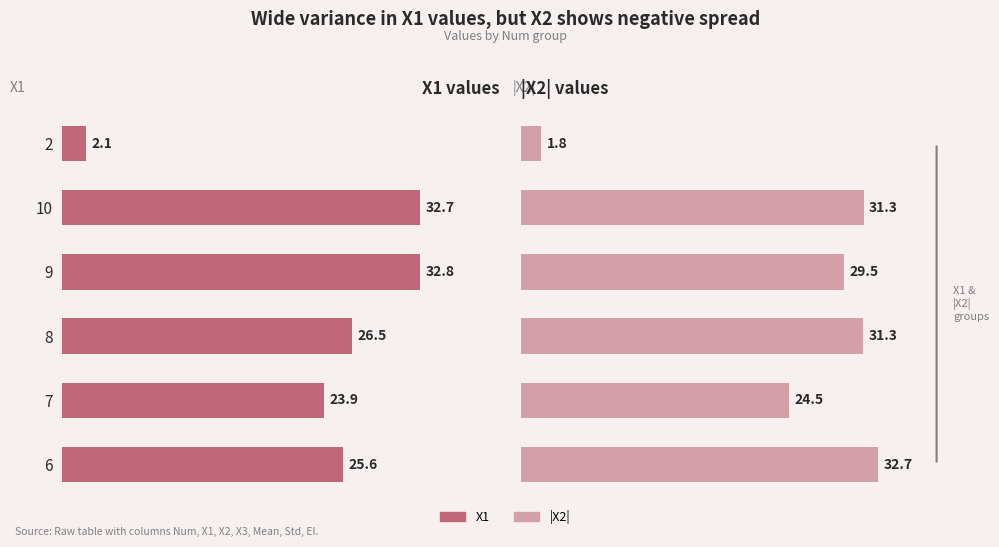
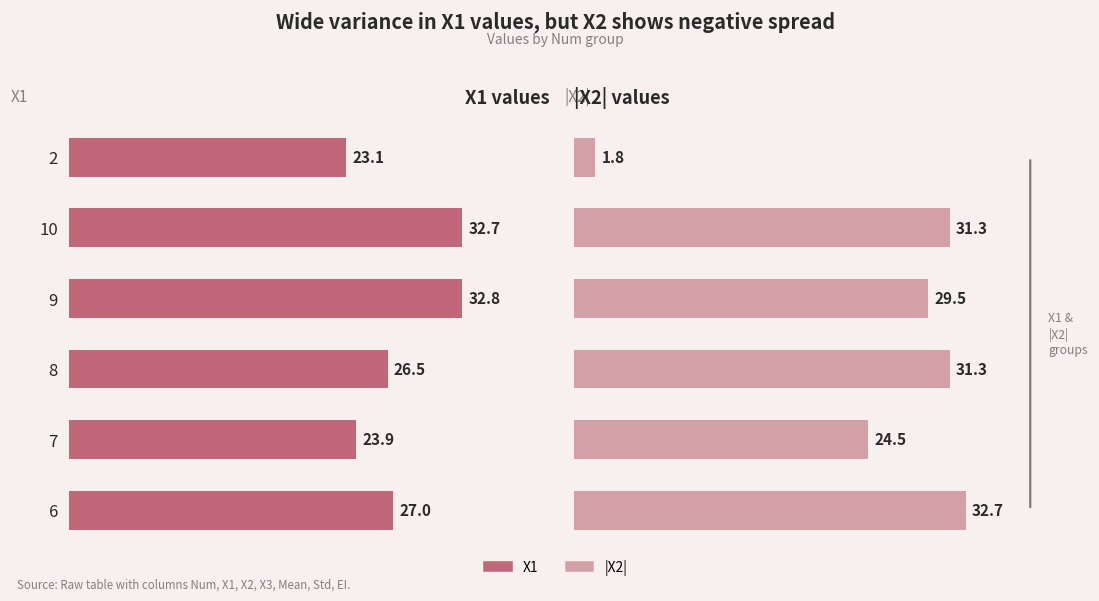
  {
    "X1 values": {
-     "2": 2.1,
+     "2": 23.1,
      "10": 32.7,
      "9": 32.8,
      "8": 26.5,
      "7": 23.9,
-     "6": 25.6
+     "6": 27.0
    }
  }
